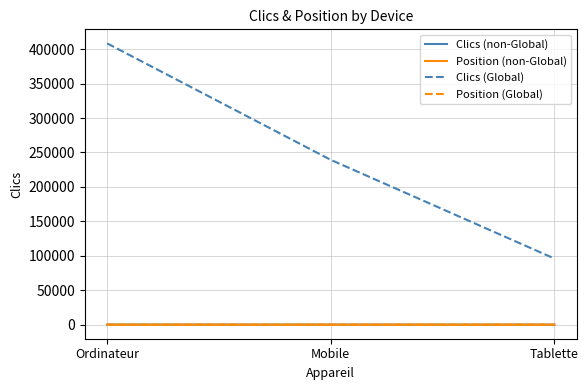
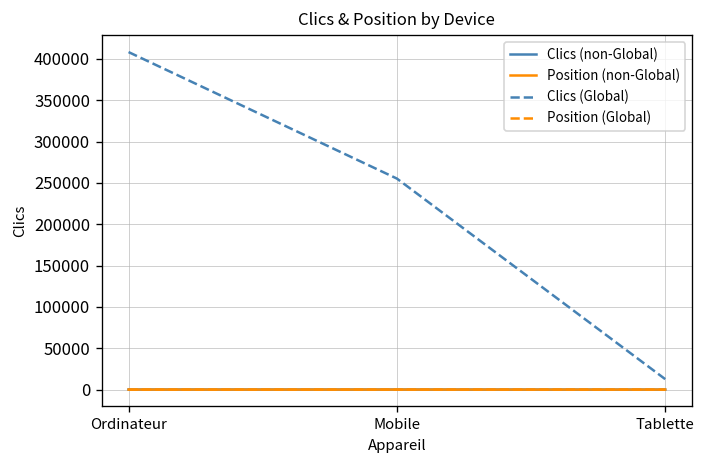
  {
    "Position (Global)": {
      "Ordinateur": 0,
      "Mobile": 0,
      "Tablette": 0
    },
    "Clics (Global)": {
      "Ordinateur": 410000,
-     "Mobile": 240000,
-     "Tablette": 100000
+     "Mobile": 260000,
+     "Tablette": 10000
    }
  }
